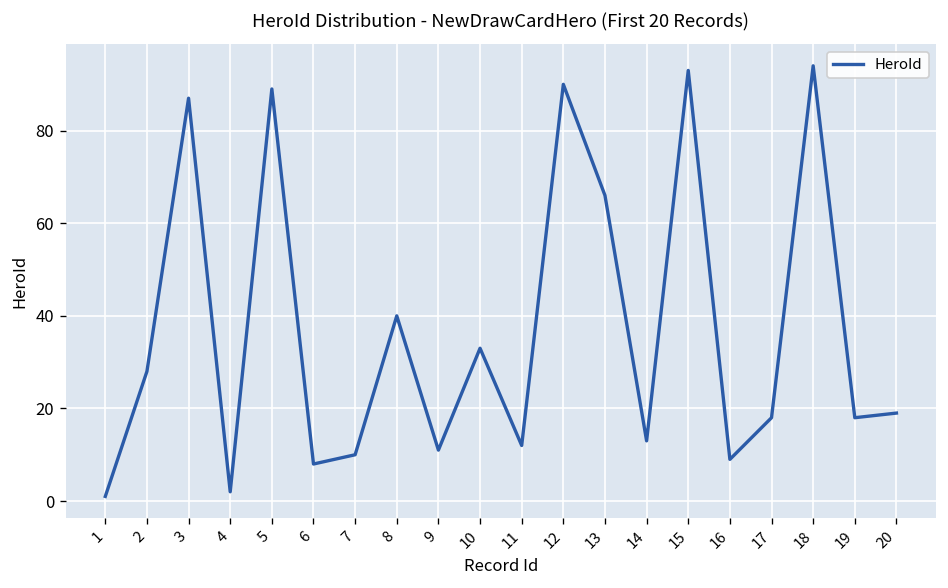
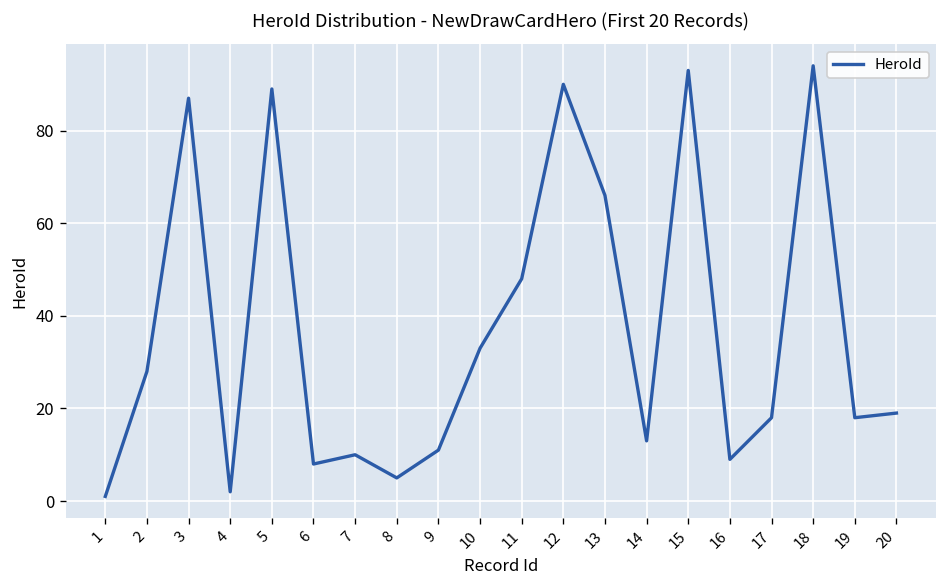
  {
    "1": 1,
    "2": 28,
    "3": 87,
    "4": 2,
    "5": 89,
    "6": 8,
    "7": 10,
-   "8": 40,
+   "8": 5,
    "9": 11,
    "10": 33,
-   "11": 12,
+   "11": 48,
    "12": 90,
    "13": 66,
    "14": 13,
    "15": 93,
    "16": 9,
    "17": 18,
    "18": 94,
    "19": 18,
    "20": 19
  }
